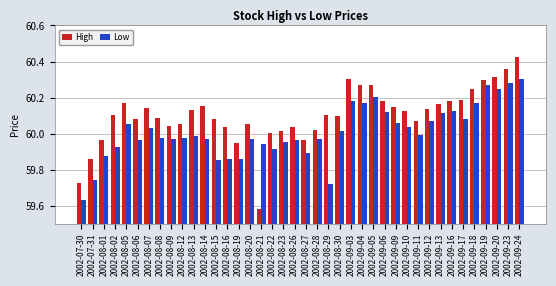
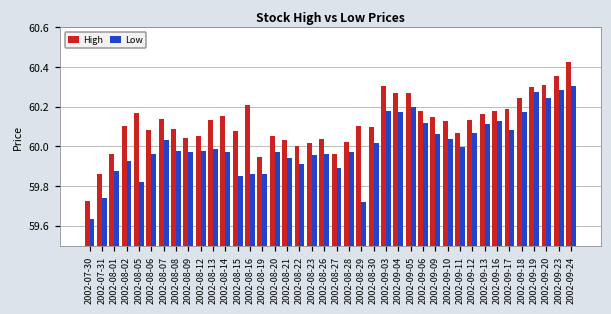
  {
    "High": {
      "2002-07-30": 59.73,
      "2002-07-31": 59.86,
      "2002-08-01": 59.96,
      "2002-08-02": 60.10,
      "2002-08-05": 60.17,
      "2002-08-06": 60.08,
      "2002-08-07": 60.14,
      "2002-08-08": 60.09,
      "2002-08-09": 60.04,
      "2002-08-12": 60.05,
      "2002-08-13": 60.13,
      "2002-08-14": 60.16,
      "2002-08-15": 60.08,
-     "2002-08-16": 60.04,
+     "2002-08-16": 60.21,
      "2002-08-19": 59.95,
      "2002-08-20": 60.05,
-     "2002-08-21": 59.58,
+     "2002-08-21": 60.03,
      "2002-08-22": 60.00,
      "2002-08-23": 60.02,
      "2002-08-26": 60.04,
      "2002-08-27": 59.96,
      "2002-08-28": 60.02,
      "2002-08-29": 60.10,
      "2002-08-30": 60.10,
      "2002-09-03": 60.31,
      "2002-09-04": 60.27,
      "2002-09-05": 60.27,
      "2002-09-06": 60.18,
      "2002-09-09": 60.15,
      "2002-09-10": 60.13,
      "2002-09-11": 60.07,
      "2002-09-12": 60.14,
      "2002-09-13": 60.16,
      "2002-09-16": 60.18,
      "2002-09-17": 60.19,
      "2002-09-18": 60.25,
      "2002-09-19": 60.30,
      "2002-09-20": 60.31,
      "2002-09-23": 60.36,
      "2002-09-24": 60.42
    },
    "Low": {
      "2002-07-30": 59.63,
      "2002-07-31": 59.74,
      "2002-08-01": 59.88,
      "2002-08-02": 59.93,
-     "2002-08-05": 60.05,
+     "2002-08-05": 59.82,
      "2002-08-06": 59.96,
      "2002-08-07": 60.03,
      "2002-08-08": 59.98,
      "2002-08-09": 59.97,
      "2002-08-12": 59.98,
      "2002-08-13": 59.99,
      "2002-08-14": 59.97,
      "2002-08-15": 59.85,
      "2002-08-16": 59.86,
      "2002-08-19": 59.86,
      "2002-08-20": 59.97,
      "2002-08-21": 59.94,
      "2002-08-22": 59.91,
      "2002-08-23": 59.96,
      "2002-08-26": 59.96,
      "2002-08-27": 59.89,
      "2002-08-28": 59.97,
      "2002-08-29": 59.72,
      "2002-08-30": 60.02,
      "2002-09-03": 60.18,
      "2002-09-04": 60.17,
      "2002-09-05": 60.20,
      "2002-09-06": 60.12,
      "2002-09-09": 60.06,
      "2002-09-10": 60.04,
      "2002-09-11": 60.00,
      "2002-09-12": 60.07,
      "2002-09-13": 60.11,
      "2002-09-16": 60.13,
      "2002-09-17": 60.08,
      "2002-09-18": 60.17,
      "2002-09-19": 60.27,
      "2002-09-20": 60.25,
      "2002-09-23": 60.28,
      "2002-09-24": 60.31
    }
  }
